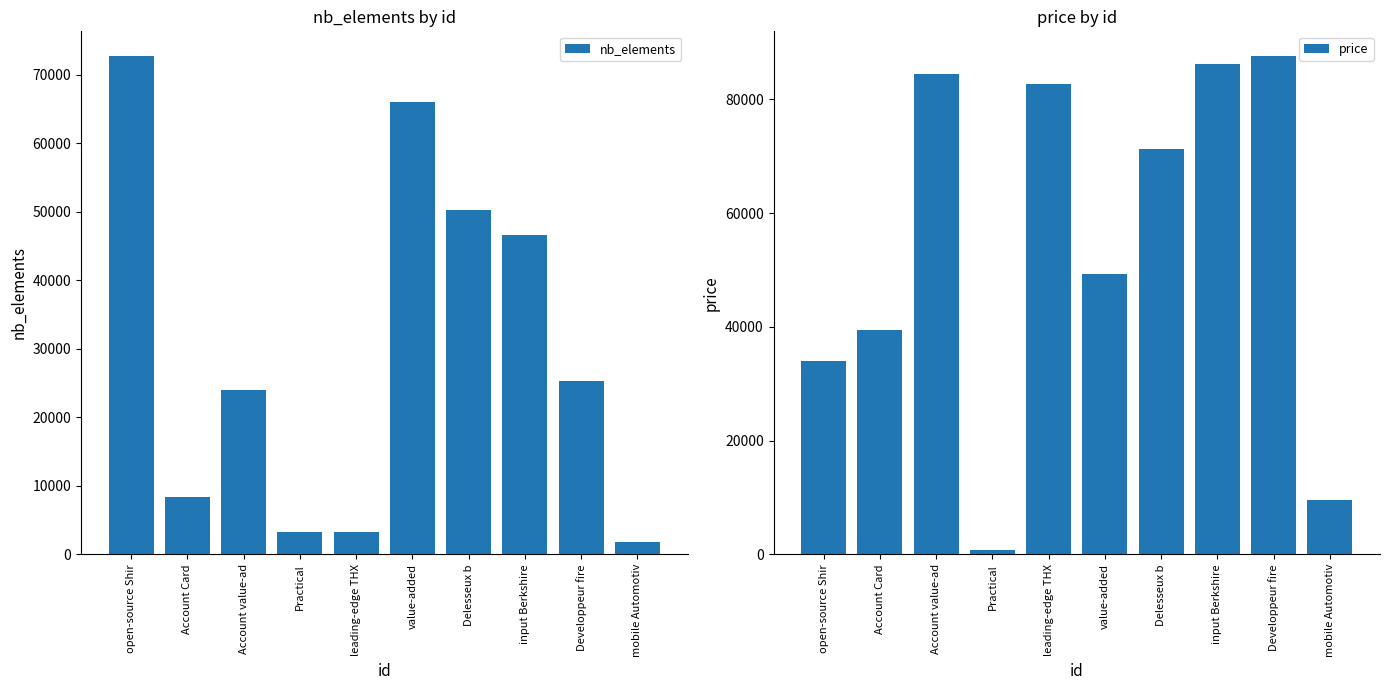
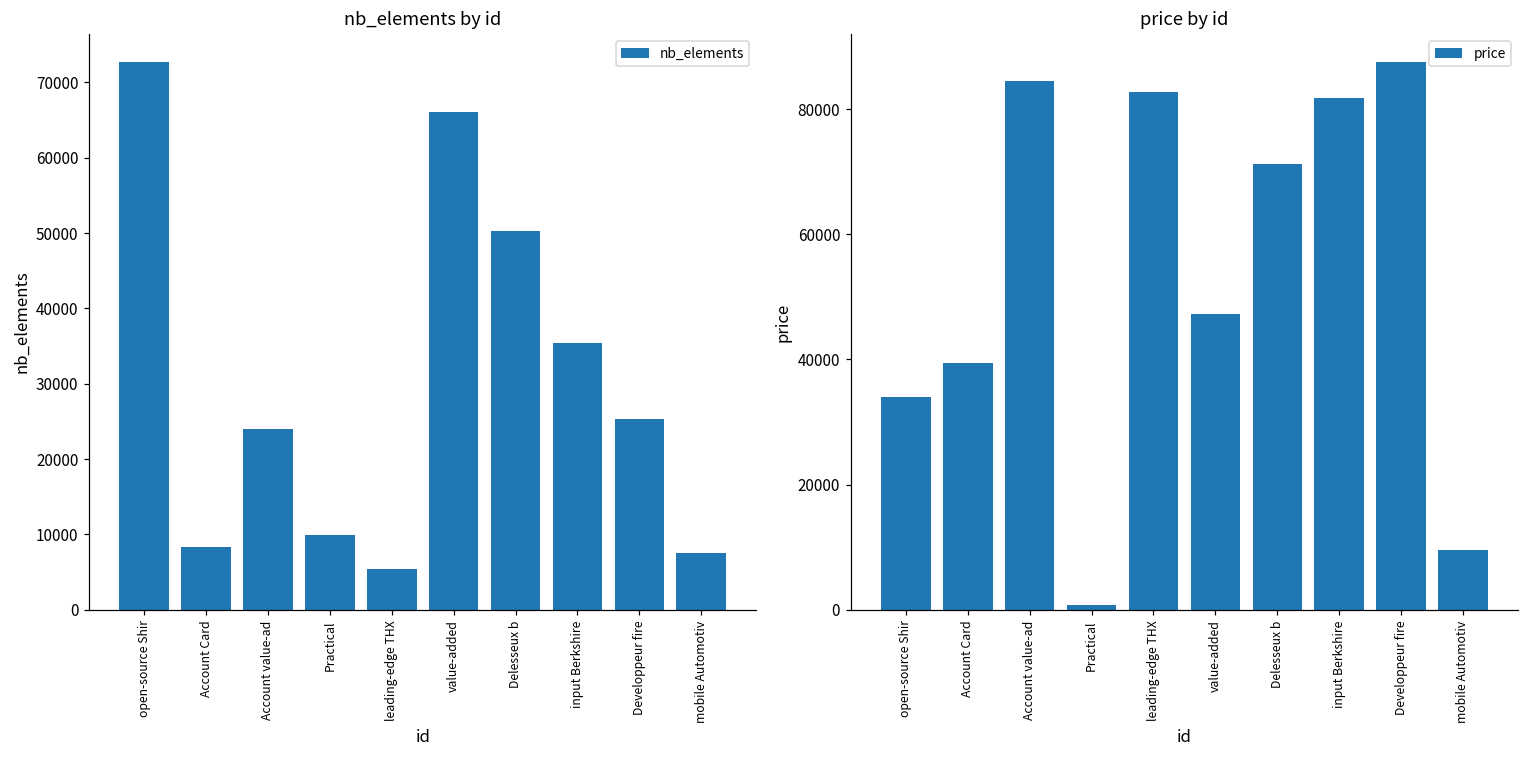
  {
    "nb_elements by id": {
      "open-source Shir": 73000,
      "Account Card": 8000,
      "Account value-ad": 24000,
-     "Practical": 3000,
-     "leading-edge THX": 3000,
+     "Practical": 10000,
+     "leading-edge THX": 5000,
      "value-added": 66000,
      "Delesseux b": 50000,
-     "input Berkshire": 47000,
+     "input Berkshire": 35000,
      "Developpeur fire": 25000,
-     "mobile Automotiv": 2000
+     "mobile Automotiv": 8000
    },
    "price by id": {
      "open-source Shir": 34000,
      "Account Card": 39000,
      "Account value-ad": 84000,
      "Practical": 1000,
      "leading-edge THX": 83000,
-     "value-added": 49000,
+     "value-added": 47000,
      "Delesseux b": 71000,
-     "input Berkshire": 86000,
+     "input Berkshire": 82000,
      "Developpeur fire": 88000,
      "mobile Automotiv": 9000
    }
  }
